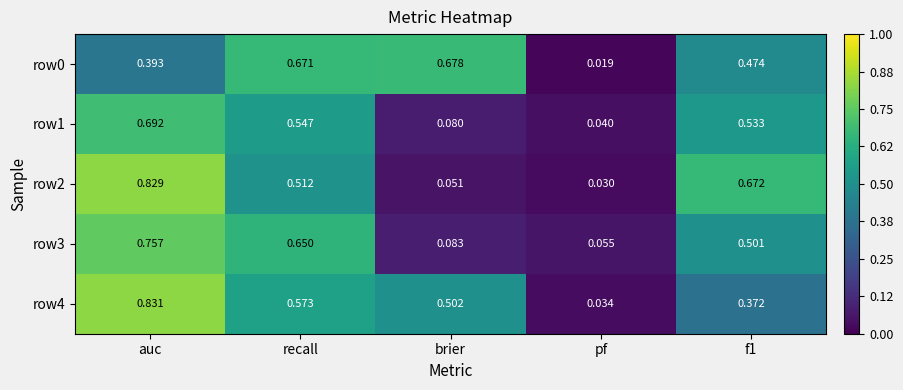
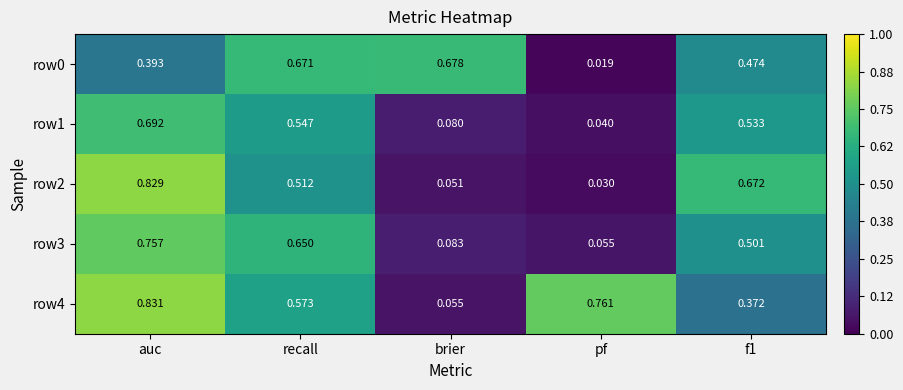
  {
    "row0": {
      "auc": 0.393,
      "recall": 0.671,
      "brier": 0.678,
      "pf": 0.019,
      "f1": 0.474
    },
    "row1": {
      "auc": 0.692,
      "recall": 0.547,
      "brier": 0.080,
      "pf": 0.040,
      "f1": 0.533
    },
    "row2": {
      "auc": 0.829,
      "recall": 0.512,
      "brier": 0.051,
      "pf": 0.030,
      "f1": 0.672
    },
    "row3": {
      "auc": 0.757,
      "recall": 0.650,
      "brier": 0.083,
      "pf": 0.055,
      "f1": 0.501
    },
    "row4": {
      "auc": 0.831,
      "recall": 0.573,
-     "brier": 0.502,
-     "pf": 0.034,
+     "brier": 0.055,
+     "pf": 0.761,
      "f1": 0.372
    }
  }
